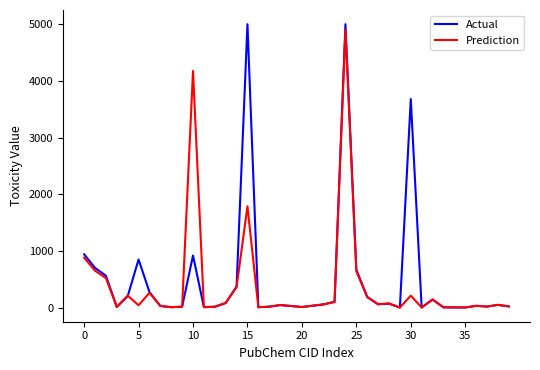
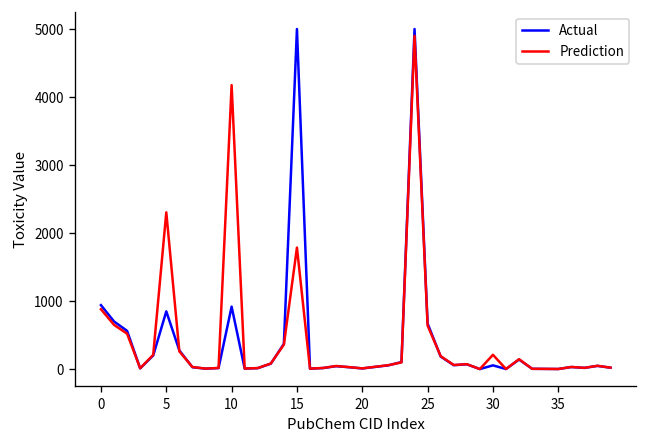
  {
    "Actual": {
      "0": 900,
      "5": 800,
      "10": 900,
      "15": 5000,
-     "30": 3700
+     "30": 100
    },
    "Prediction": {
      "0": 900,
-     "5": 0,
+     "5": 2300,
      "10": 4200,
      "15": 1800,
      "30": 200
    }
  }
